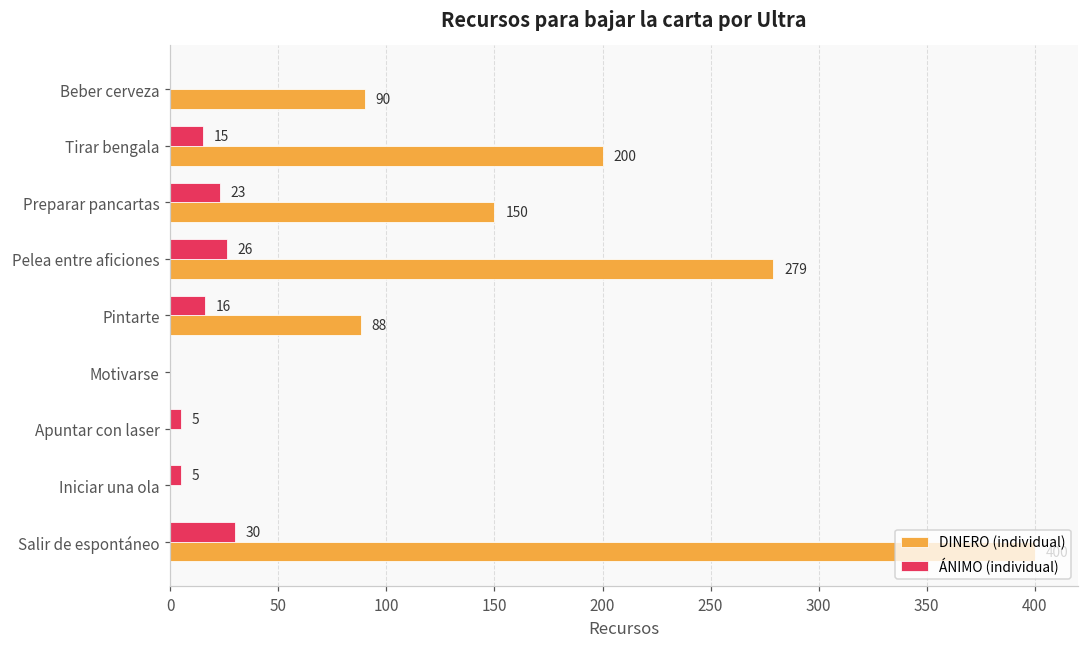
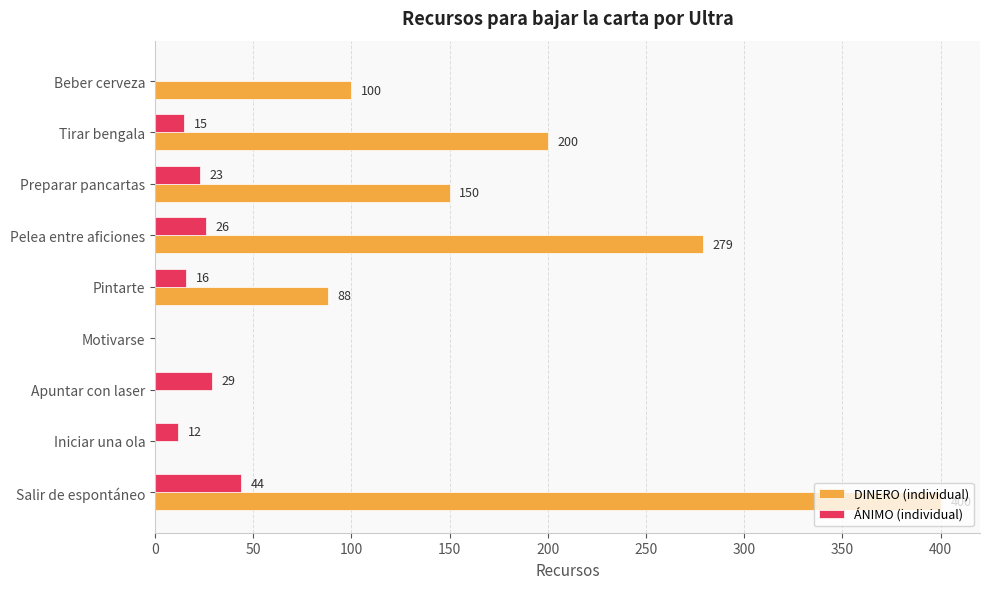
  {
    "DINERO (individual)": {
-     "Beber cerveza": 90,
+     "Beber cerveza": 100,
      "Tirar bengala": 200,
      "Preparar pancartas": 150,
      "Pelea entre aficiones": 279,
      "Pintarte": 88
    },
    "ÁNIMO (individual)": {
      "Tirar bengala": 15,
      "Preparar pancartas": 23,
      "Pelea entre aficiones": 26,
      "Pintarte": 16,
-     "Apuntar con laser": 5,
-     "Iniciar una ola": 5,
-     "Salir de espontáneo": 30
+     "Apuntar con laser": 29,
+     "Iniciar una ola": 12,
+     "Salir de espontáneo": 44
    }
  }
